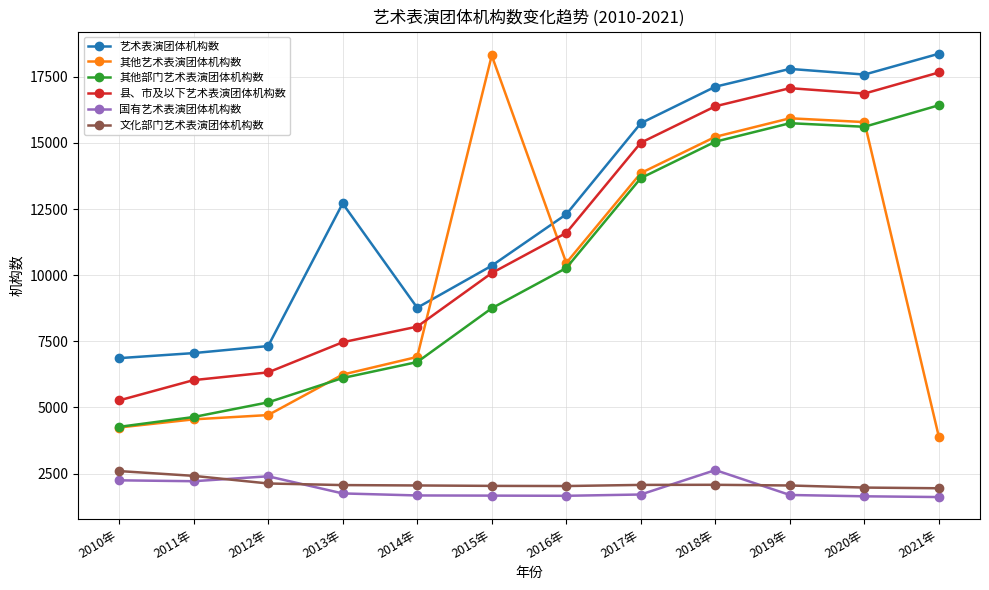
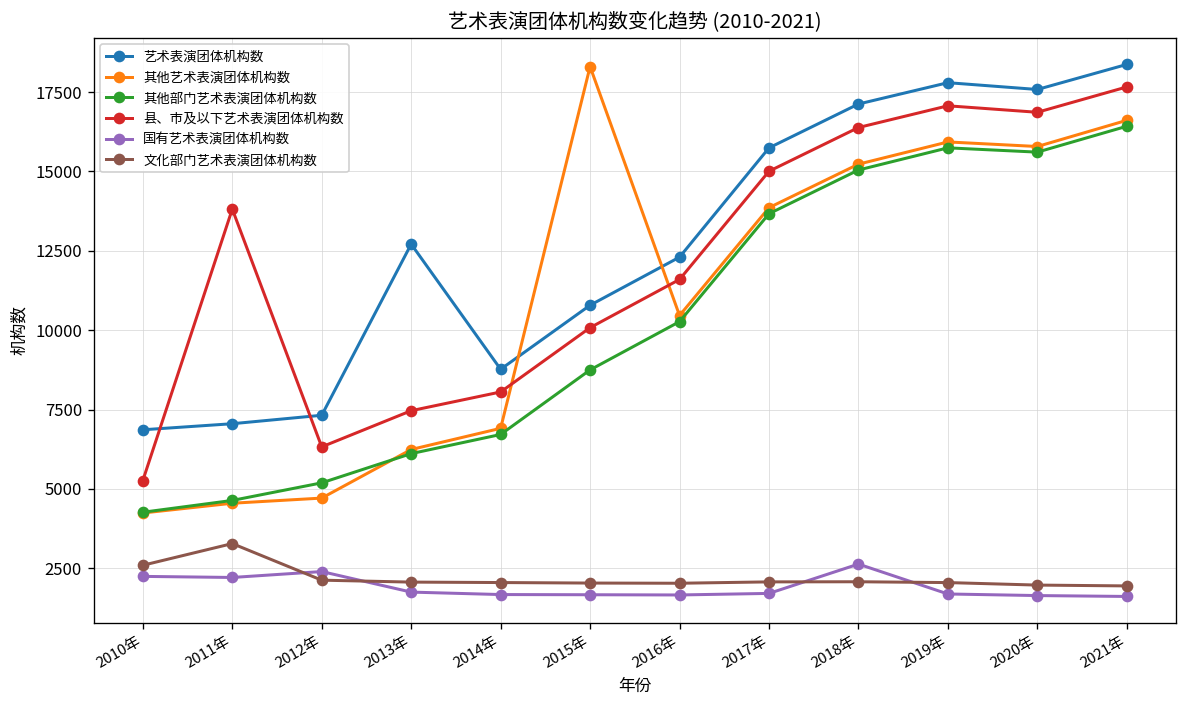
  {
    "艺术表演团体机构数": {
      "2010年": 6900,
      "2011年": 7100,
      "2012年": 7300,
      "2013年": 12700,
      "2014年": 8800,
-     "2015年": 10400,
+     "2015年": 10800,
      "2016年": 12300,
      "2017年": 15700,
      "2018年": 17100,
      "2019年": 17800,
      "2020年": 17600,
      "2021年": 18400
    },
    "其他艺术表演团体机构数": {
      "2012年": 4700,
      "2013年": 6200,
      "2014年": 6900,
      "2015年": 18300,
      "2016年": 10500,
      "2017年": 13900,
      "2018年": 15200,
      "2019年": 15900,
      "2020年": 15800,
-     "2021年": 3900
+     "2021年": 16600
    },
    "其他部门艺术表演团体机构数": {
      "2012年": 5200,
      "2013年": 6100,
      "2014年": 6700,
      "2015年": 8800,
      "2016年": 10300,
      "2017年": 13700,
      "2018年": 15000,
      "2019年": 15700,
      "2020年": 15600,
      "2021年": 16400
    },
    "县、市及以下艺术表演团体机构数": {
      "2010年": 5300,
-     "2011年": 6000,
+     "2011年": 13800,
      "2012年": 6300,
      "2013年": 7500,
      "2014年": 8100,
      "2015年": 10100,
      "2016年": 11600,
      "2017年": 15000,
      "2018年": 16400,
      "2019年": 17100,
      "2020年": 16900,
      "2021年": 17700
    },
    "国有艺术表演团体机构数": {
      "2010年": 2200,
      "2011年": 2200,
      "2012年": 2400,
      "2013年": 1800,
      "2014年": 1700,
      "2015年": 1700,
      "2016年": 1700,
      "2017年": 1700,
      "2018年": 2600,
      "2019年": 1700,
      "2020年": 1600,
      "2021年": 1600
    },
    "文化部门艺术表演团体机构数": {
      "2010年": 2600,
-     "2011年": 2400,
+     "2011年": 3300,
      "2012年": 2100,
      "2013年": 2100,
      "2014年": 2100,
      "2015年": 2000,
      "2016年": 2000,
      "2017年": 2100,
      "2018年": 2100,
      "2019年": 2100,
      "2020年": 2000,
      "2021年": 1900
    }
  }
